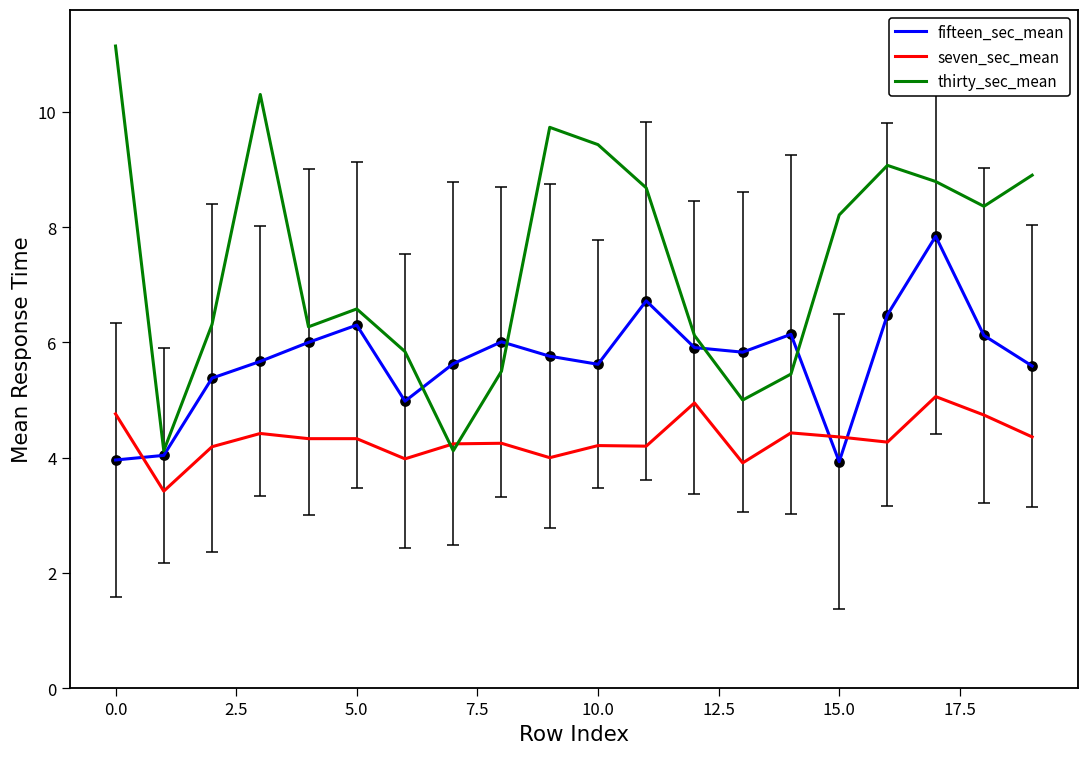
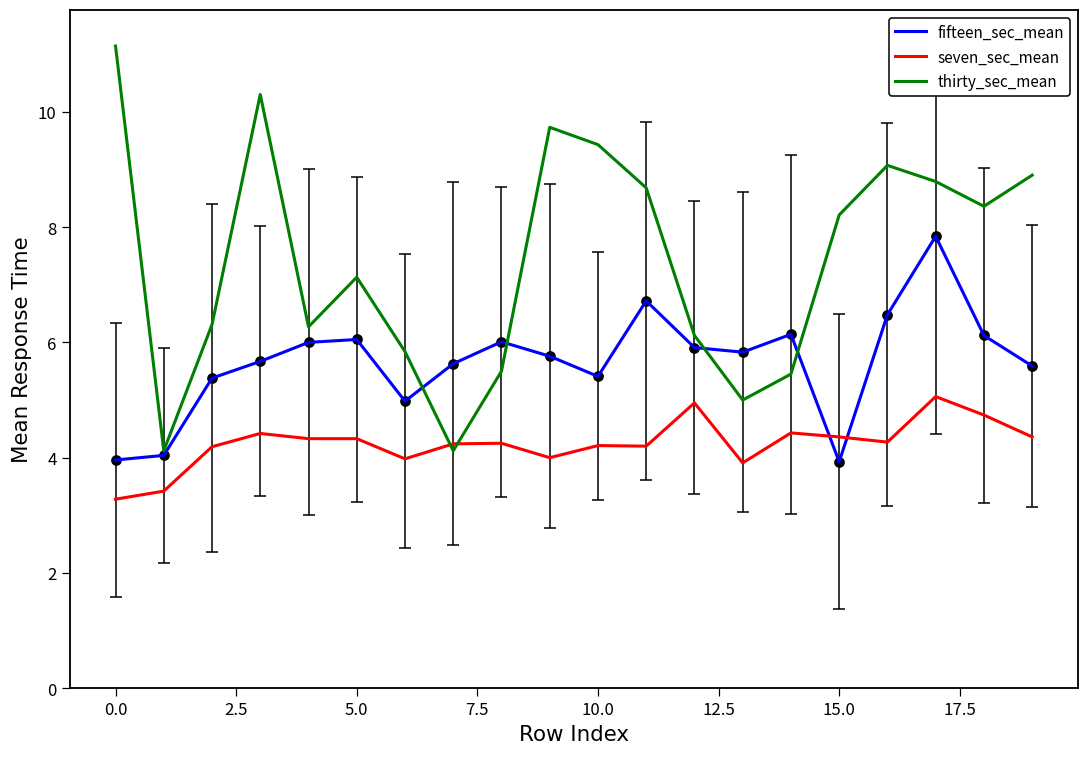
  {
    "fifteen_sec_mean": {
      "0.0": 4.0,
-     "5.0": 6.3,
-     "10.0": 5.6,
+     "5.0": 6.1,
+     "10.0": 5.4,
      "15.0": 3.9
    },
    "seven_sec_mean": {
-     "0.0": 4.8,
+     "0.0": 3.3,
      "5.0": 4.3,
      "10.0": 4.2,
      "15.0": 4.4
    },
    "thirty_sec_mean": {
      "0.0": 11.1,
-     "5.0": 6.6,
+     "5.0": 7.1,
      "10.0": 9.4,
      "15.0": 8.2
    }
  }
